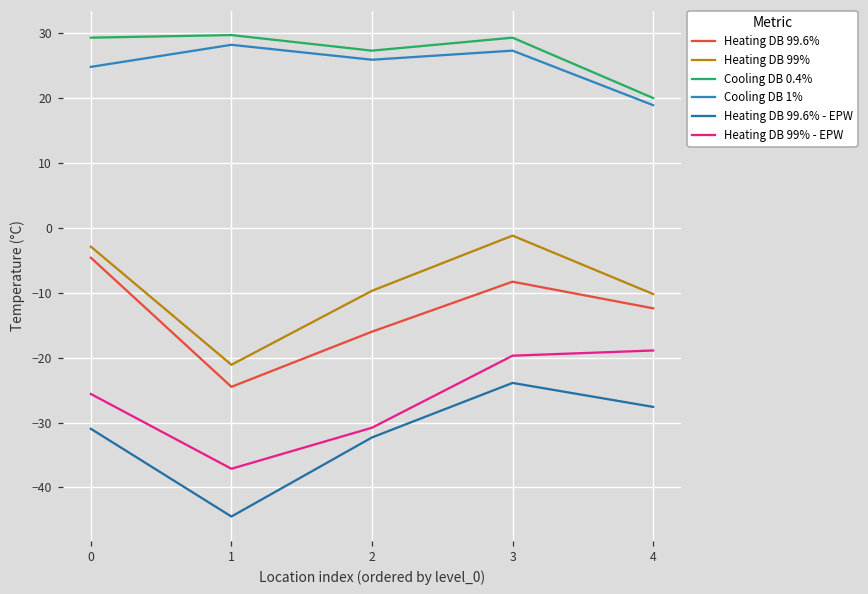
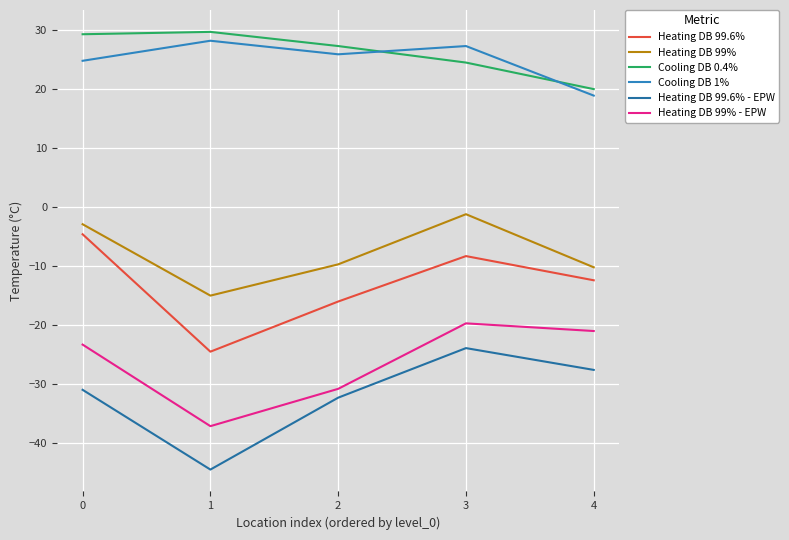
  {
    "Heating DB 99.6%": {
      "0": -5,
      "1": -25,
      "2": -16,
      "3": -8,
      "4": -12
    },
    "Heating DB 99%": {
      "0": -3,
-     "1": -21,
+     "1": -15,
      "2": -10,
      "3": -1,
      "4": -10
    },
    "Cooling DB 0.4%": {
      "0": 29,
      "1": 30,
      "2": 27,
-     "3": 29,
+     "3": 25,
      "4": 20
    },
    "Heating DB 99% - EPW": {
-     "0": -26,
+     "0": -23,
      "1": -37,
      "2": -31,
      "3": -20,
-     "4": -19
+     "4": -21
    }
  }
